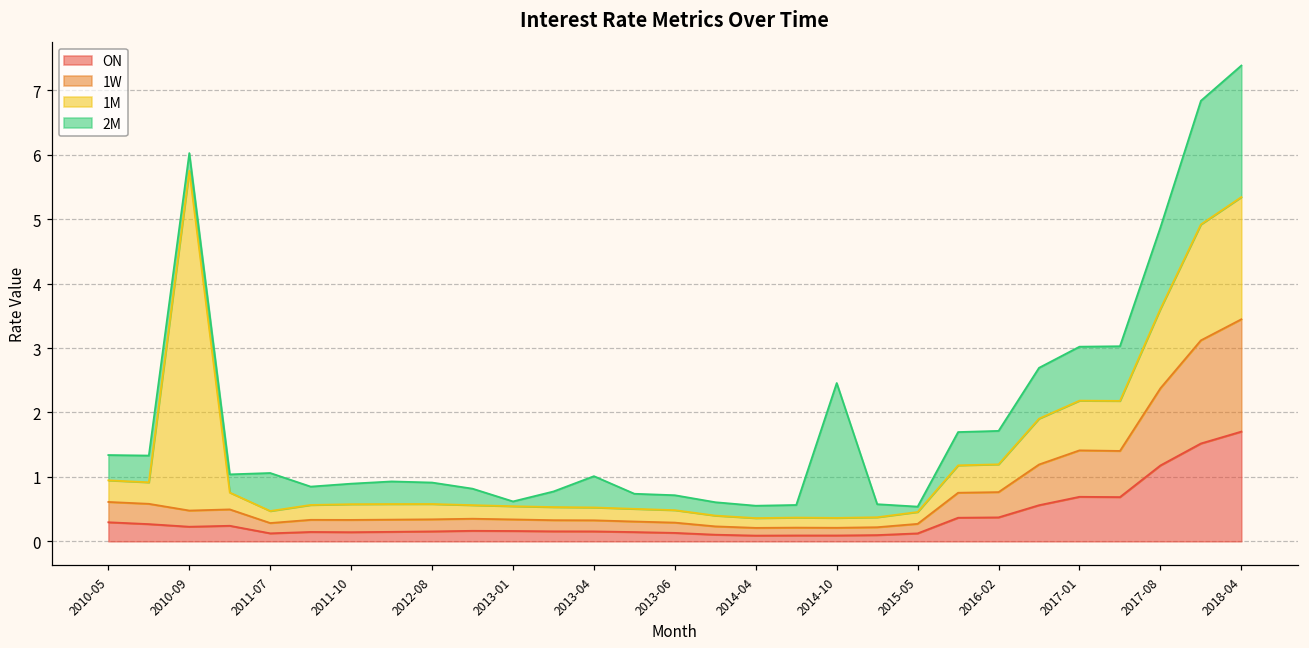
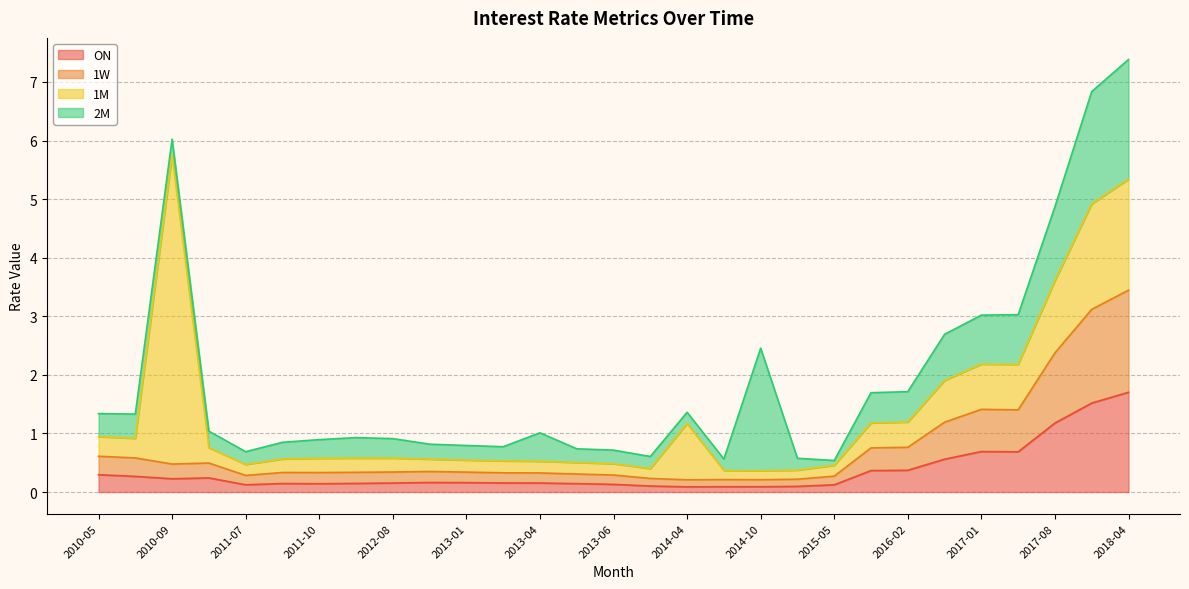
  {
    "1M": {
      "2010-05": 0.3,
      "2010-09": 5.3,
      "2011-07": 0.2,
      "2011-10": 0.2,
      "2012-08": 0.2,
      "2013-01": 0.2,
      "2013-04": 0.2,
      "2013-06": 0.2,
-     "2014-04": 0.2,
+     "2014-04": 1.0,
      "2014-10": 0.2,
      "2015-05": 0.2,
      "2016-02": 0.4,
      "2017-01": 0.8,
      "2017-08": 1.2,
      "2018-04": 1.9
    },
    "2M": {
      "2010-05": 0.4,
      "2010-09": 0.3,
-     "2011-07": 0.6,
+     "2011-07": 0.2,
      "2011-10": 0.3,
      "2012-08": 0.3,
-     "2013-01": 0.1,
+     "2013-01": 0.2,
      "2013-04": 0.5,
      "2013-06": 0.2,
      "2014-04": 0.2,
      "2014-10": 2.1,
      "2015-05": 0.1,
      "2016-02": 0.5,
      "2017-01": 0.8,
      "2017-08": 1.3,
      "2018-04": 2.0
    }
  }
